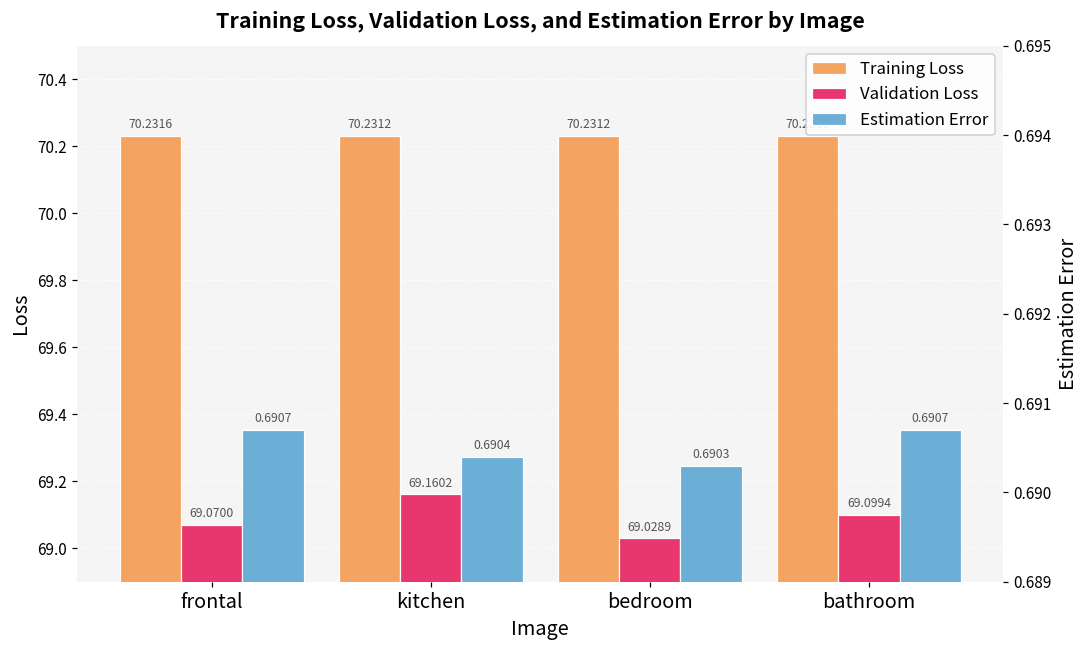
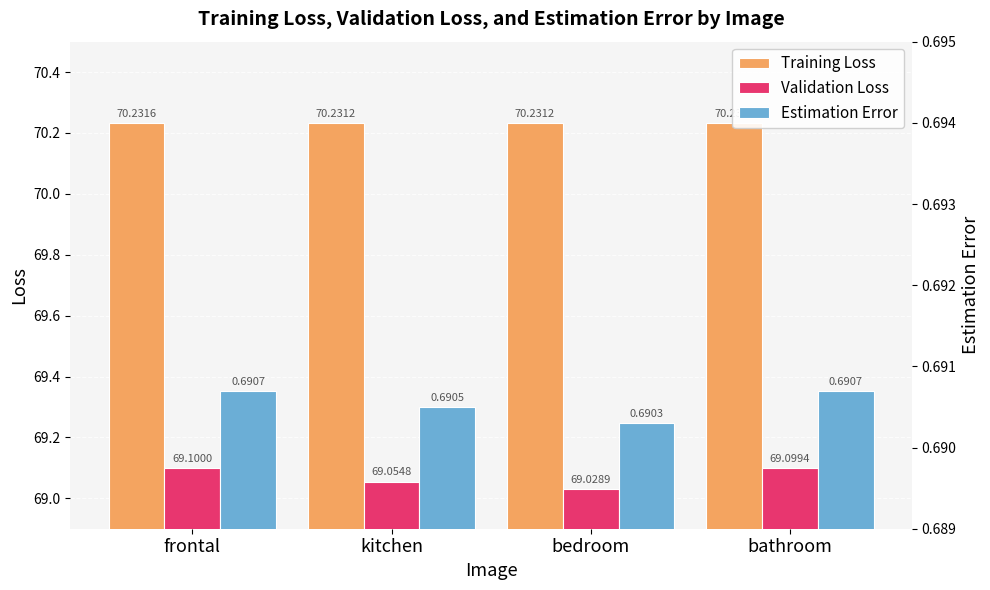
  {
    "Training Loss": {
      "frontal": 70.2316,
      "kitchen": 70.2312,
      "bedroom": 70.2312
    },
    "Validation Loss": {
-     "frontal": 69.0700,
-     "kitchen": 69.1602,
+     "frontal": 69.1000,
+     "kitchen": 69.0548,
      "bedroom": 69.0289,
      "bathroom": 69.0994
    },
    "Estimation Error": {
      "frontal": 0.6907,
-     "kitchen": 0.6904,
+     "kitchen": 0.6905,
      "bedroom": 0.6903,
      "bathroom": 0.6907
    }
  }
